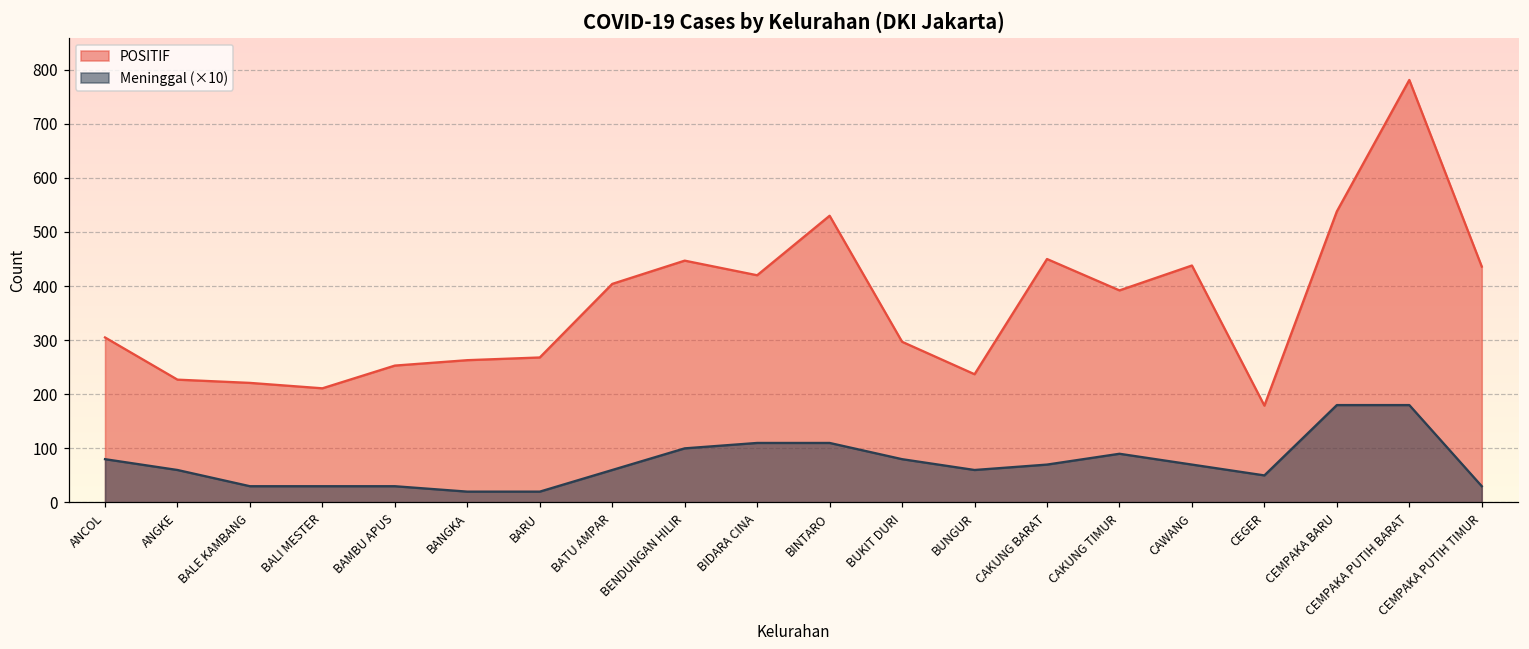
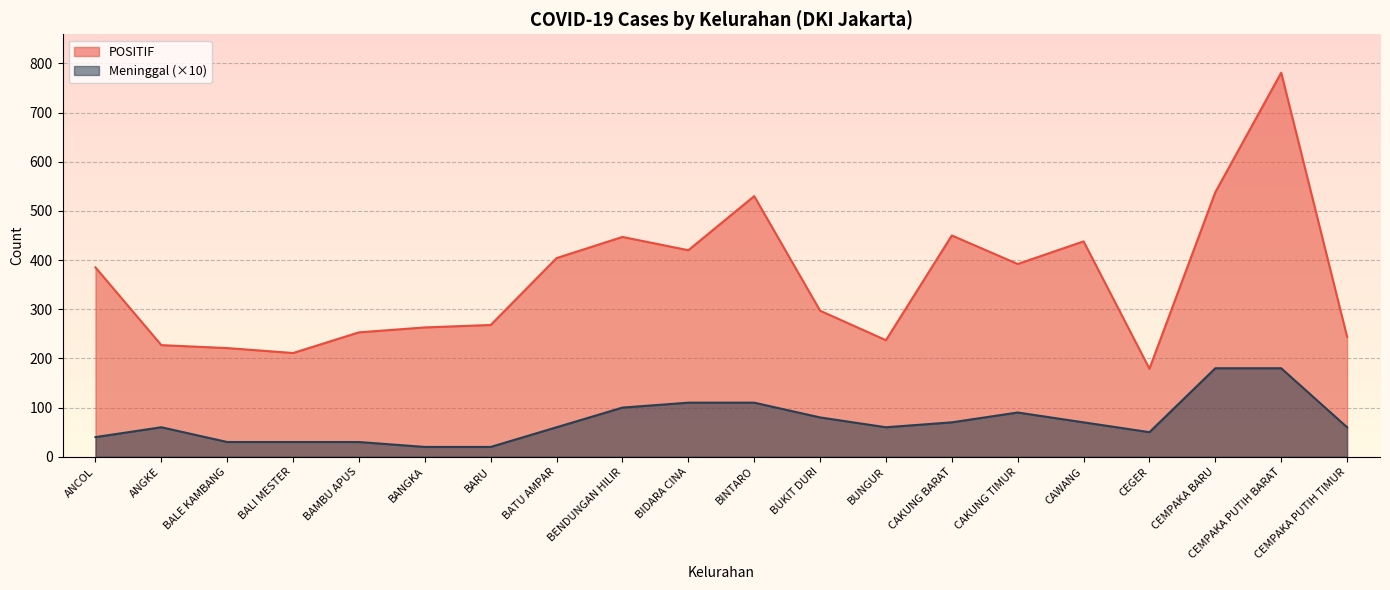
  {
    "POSITIF": {
-     "ANCOL": 310,
+     "ANCOL": 390,
      "ANGKE": 230,
      "BALE KAMBANG": 220,
      "BALI MESTER": 210,
      "BAMBU APUS": 250,
      "BANGKA": 260,
      "BARU": 270,
      "BATU AMPAR": 400,
      "BENDUNGAN HILIR": 450,
      "BIDARA CINA": 420,
      "BINTARO": 530,
      "BUKIT DURI": 300,
      "BUNGUR": 240,
      "CAKUNG BARAT": 450,
      "CAKUNG TIMUR": 390,
      "CAWANG": 440,
      "CEGER": 180,
      "CEMPAKA BARU": 540,
      "CEMPAKA PUTIH BARAT": 780,
-     "CEMPAKA PUTIH TIMUR": 440
+     "CEMPAKA PUTIH TIMUR": 240
    },
    "Meninggal (×10)": {
-     "ANCOL": 80,
+     "ANCOL": 40,
      "ANGKE": 60,
      "BALE KAMBANG": 30,
      "BALI MESTER": 30,
      "BAMBU APUS": 30,
      "BANGKA": 20,
      "BARU": 20,
      "BATU AMPAR": 60,
      "BENDUNGAN HILIR": 100,
      "BIDARA CINA": 110,
      "BINTARO": 110,
      "BUKIT DURI": 80,
      "BUNGUR": 60,
      "CAKUNG BARAT": 70,
      "CAKUNG TIMUR": 90,
      "CAWANG": 70,
      "CEGER": 50,
      "CEMPAKA BARU": 180,
      "CEMPAKA PUTIH BARAT": 180,
-     "CEMPAKA PUTIH TIMUR": 30
+     "CEMPAKA PUTIH TIMUR": 60
    }
  }
